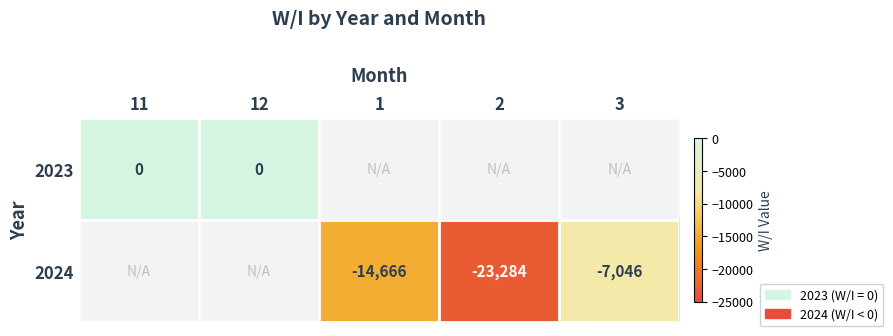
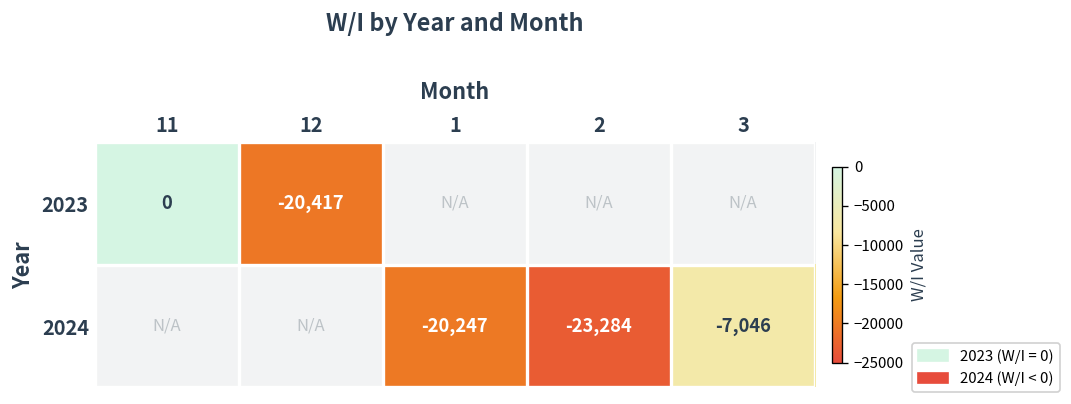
  {
    "2023": {
      "11": "0",
-     "12": "0"
+     "12": "-20,417"
    },
    "2024": {
-     "1": "-14,666",
+     "1": "-20,247",
      "2": "-23,284",
      "3": "-7,046"
    }
  }
